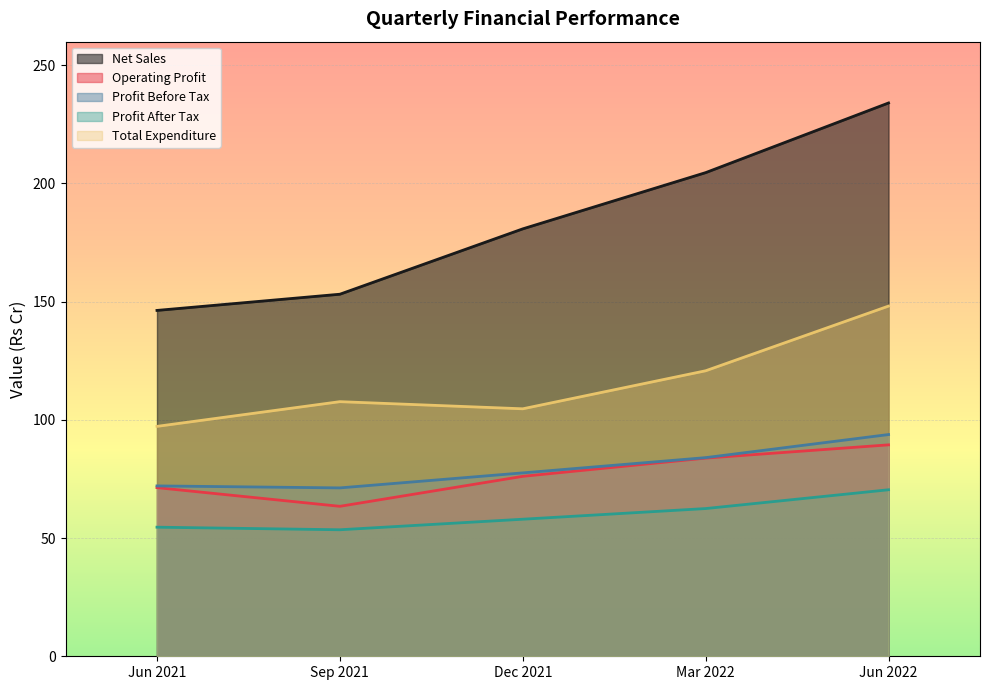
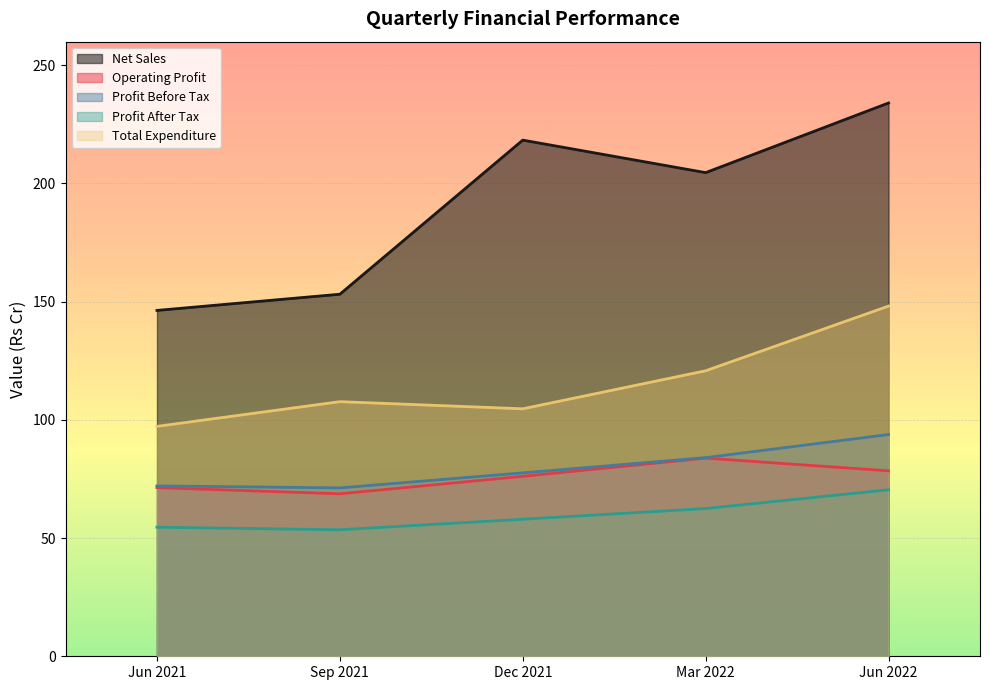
  {
    "Net Sales": {
      "Jun 2021": 146,
      "Sep 2021": 153,
-     "Dec 2021": 181,
+     "Dec 2021": 218,
      "Mar 2022": 205,
      "Jun 2022": 234
    },
    "Operating Profit": {
-     "Sep 2021": 63,
+     "Sep 2021": 69,
      "Dec 2021": 76,
-     "Jun 2022": 89
+     "Jun 2022": 78
    },
    "Total Expenditure": {
      "Jun 2021": 97,
      "Sep 2021": 108,
      "Dec 2021": 105,
      "Mar 2022": 121,
      "Jun 2022": 148
    }
  }
